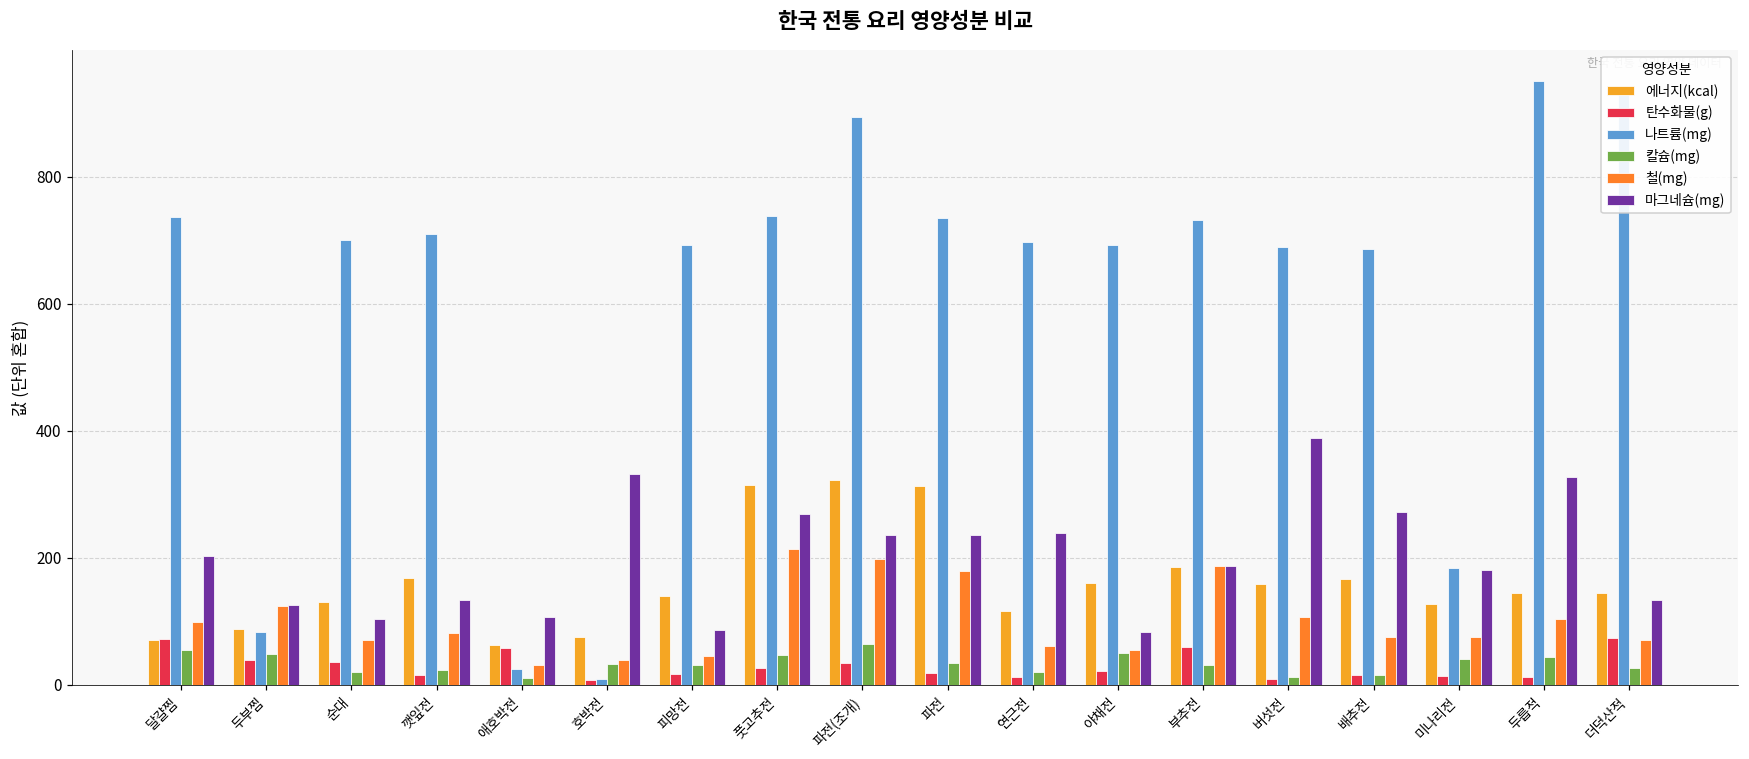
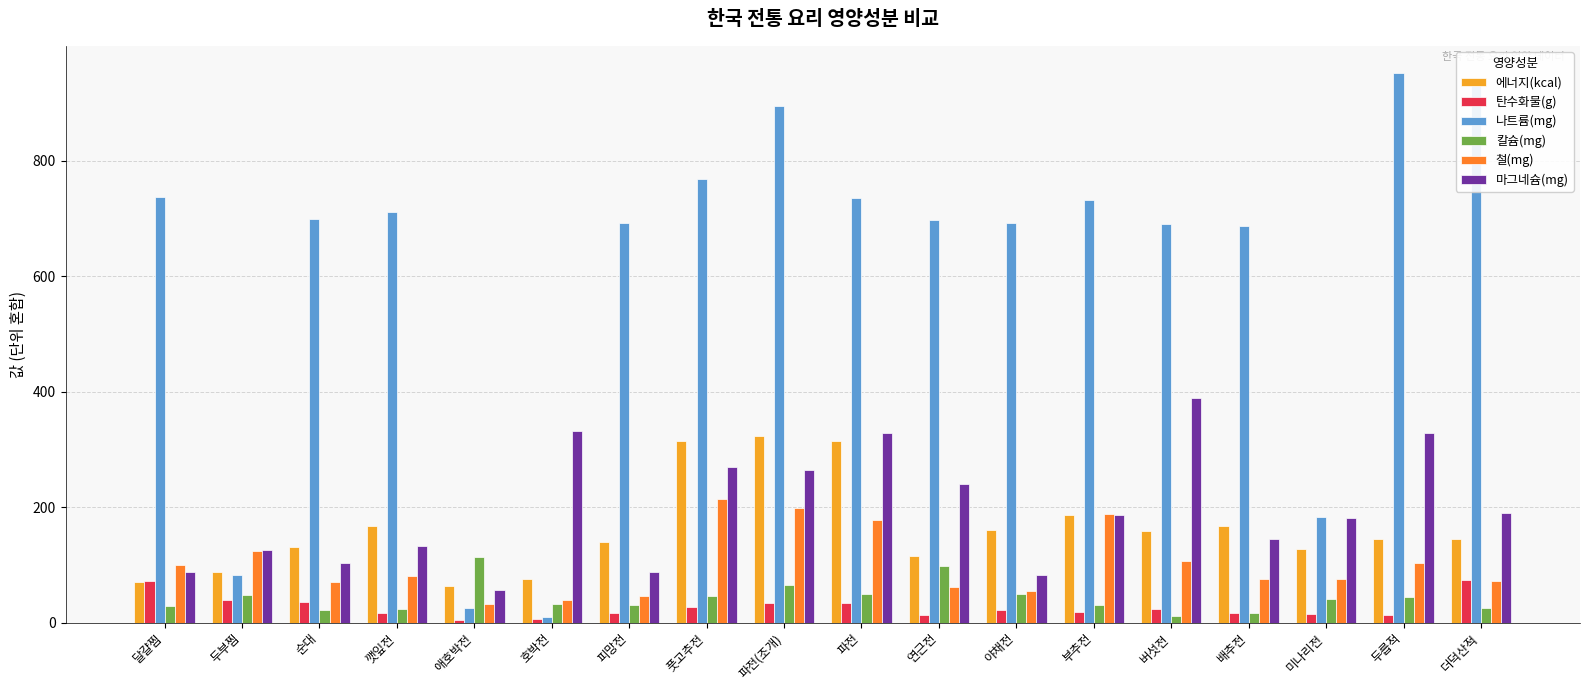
  {
    "탄수화물(g)": {
      "달걀찜": 70,
      "두부찜": 40,
      "순대": 40,
      "깻잎전": 20,
-     "애호박전": 60,
+     "애호박전": 0,
      "호박전": 10,
      "피망전": 20,
      "풋고추전": 30,
      "파전(조개)": 30,
-     "파전": 20,
+     "파전": 30,
      "연근전": 10,
      "야채전": 20,
-     "부추전": 60,
-     "버섯전": 10,
+     "부추전": 20,
+     "버섯전": 20,
      "배추전": 20,
      "미나리전": 10,
      "두릅적": 10,
      "더덕산적": 70
    },
    "나트륨(mg)": {
      "달걀찜": 740,
      "두부찜": 80,
      "순대": 700,
      "깻잎전": 710,
      "애호박전": 20,
      "호박전": 10,
      "피망전": 690,
-     "풋고추전": 740,
+     "풋고추전": 770,
      "파전(조개)": 900,
      "파전": 740,
      "연근전": 700,
      "야채전": 690,
      "부추전": 730,
      "버섯전": 690,
      "배추전": 690,
      "미나리전": 180,
      "두릅적": 950
    },
    "칼슘(mg)": {
-     "달걀찜": 60,
+     "달걀찜": 30,
      "두부찜": 50,
      "순대": 20,
      "깻잎전": 20,
-     "애호박전": 10,
+     "애호박전": 110,
      "호박전": 30,
      "피망전": 30,
      "풋고추전": 50,
      "파전(조개)": 60,
-     "파전": 40,
-     "연근전": 20,
+     "파전": 50,
+     "연근전": 100,
      "야채전": 50,
      "부추전": 30,
      "버섯전": 10,
      "배추전": 20,
      "미나리전": 40,
      "두릅적": 40,
      "더덕산적": 30
    },
    "마그네슘(mg)": {
-     "달걀찜": 200,
+     "달걀찜": 90,
      "두부찜": 130,
      "순대": 100,
      "깻잎전": 130,
-     "애호박전": 110,
+     "애호박전": 60,
      "호박전": 330,
      "피망전": 90,
      "풋고추전": 270,
-     "파전(조개)": 240,
-     "파전": 240,
+     "파전(조개)": 260,
+     "파전": 330,
      "연근전": 240,
      "야채전": 80,
      "부추전": 190,
      "버섯전": 390,
-     "배추전": 270,
+     "배추전": 150,
      "미나리전": 180,
      "두릅적": 330,
-     "더덕산적": 130
+     "더덕산적": 190
    }
  }
